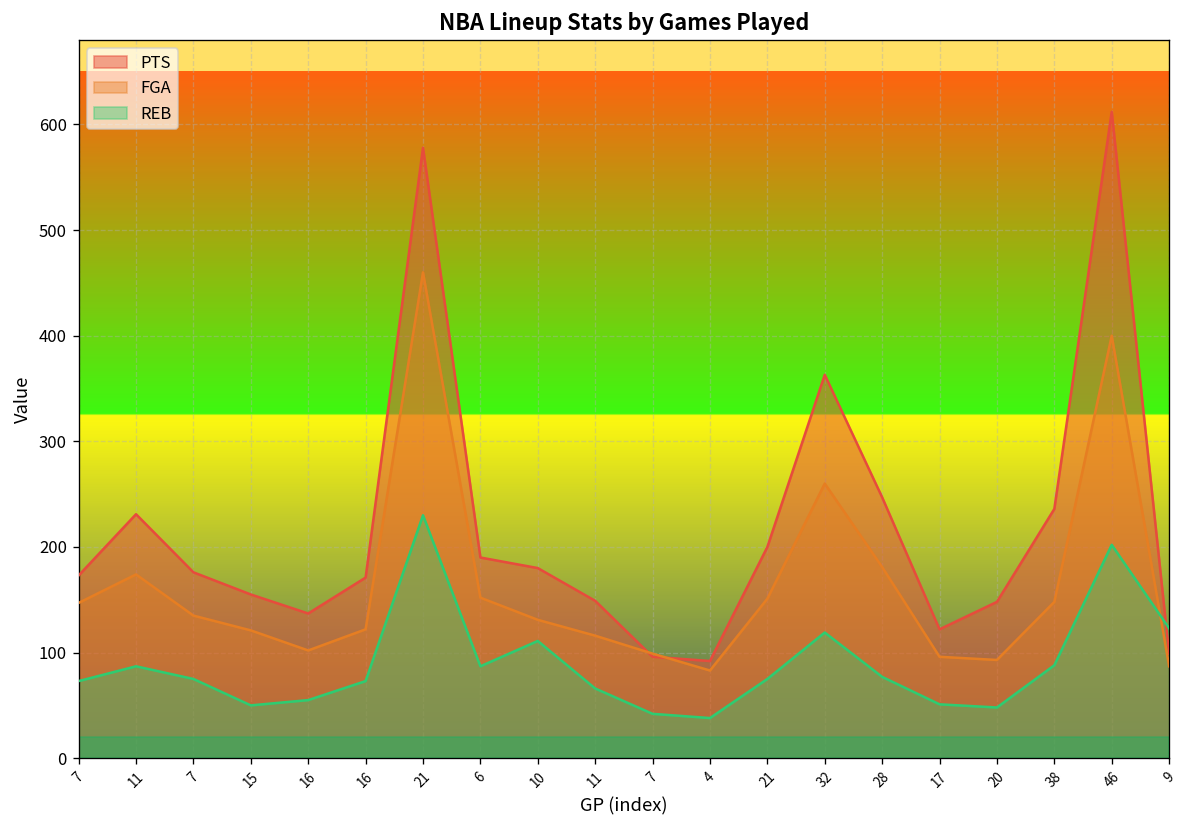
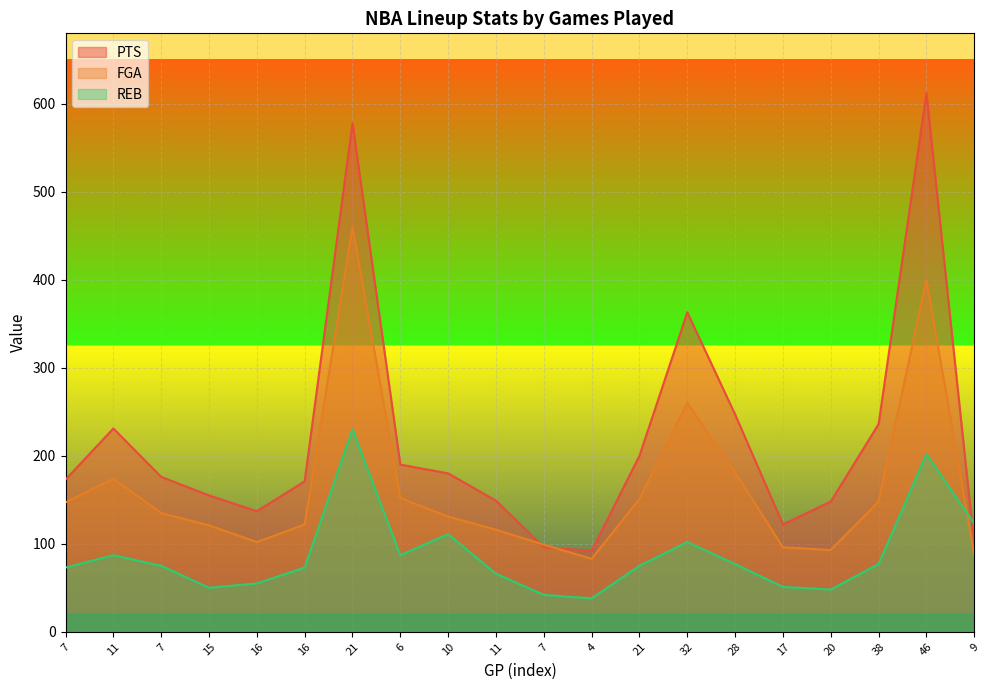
  {
    "REB": {
      "15": 50,
      "6": 90,
      "10": 110,
      "4": 40,
-     "32": 120,
+     "32": 100,
      "28": 80,
      "17": 50,
      "20": 50,
-     "38": 90,
+     "38": 80,
      "46": 200,
      "9": 120
    }
  }
